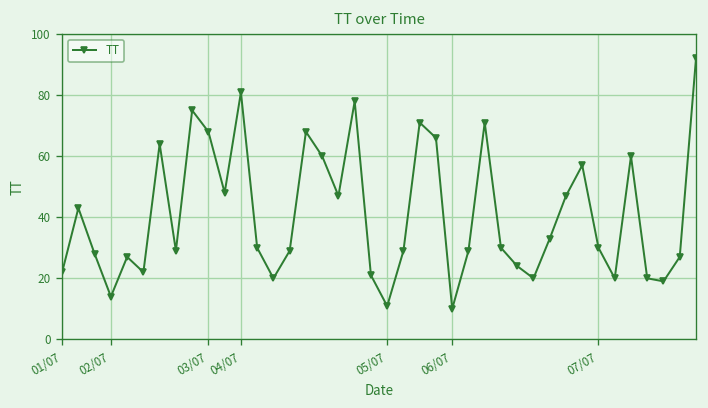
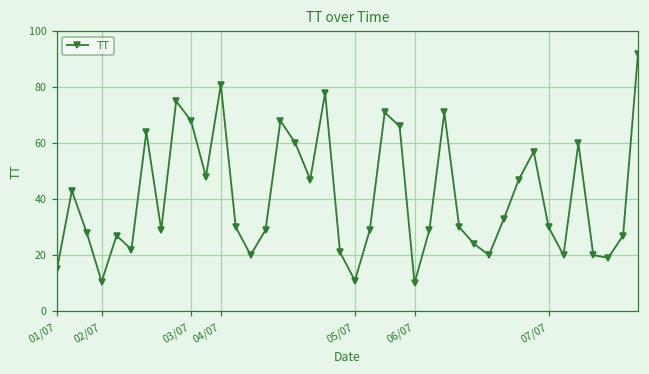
  {
-   "01/07": 22,
-   "02/07": 14,
+   "01/07": 15,
+   "02/07": 11,
    "03/07": 68,
    "04/07": 81,
    "05/07": 11,
    "06/07": 10,
    "07/07": 30
  }
